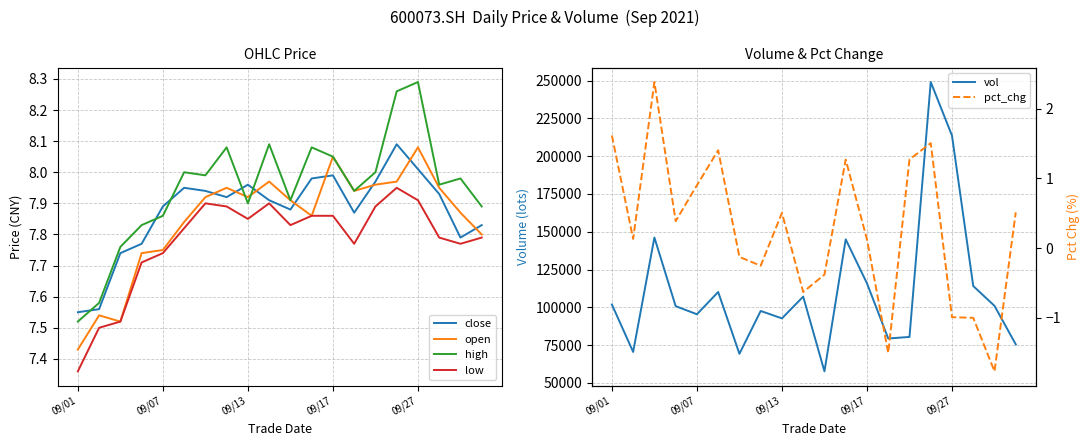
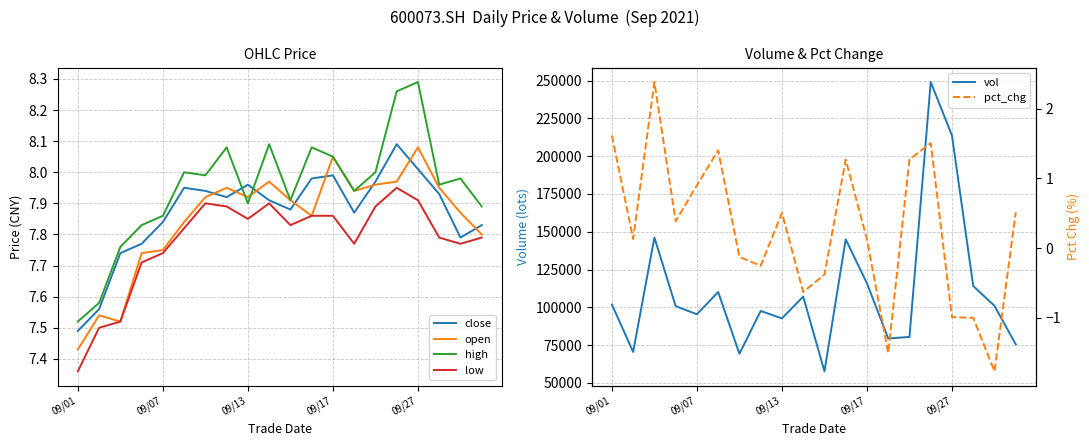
  {
    "OHLC Price": {
      "close": {
-       "09/01": 7.55,
-       "09/07": 7.89,
+       "09/01": 7.49,
+       "09/07": 7.84,
        "09/13": 7.96,
        "09/17": 7.99,
        "09/27": 8.01
      },
      "open": {
        "09/01": 7.43,
        "09/07": 7.75,
        "09/13": 7.92,
        "09/27": 8.08
      },
      "high": {
        "09/01": 7.52,
        "09/07": 7.86,
        "09/13": 7.90,
        "09/27": 8.29
      },
      "low": {
        "09/01": 7.36,
        "09/07": 7.74,
        "09/13": 7.85,
        "09/17": 7.86,
        "09/27": 7.91
      }
    }
  }
